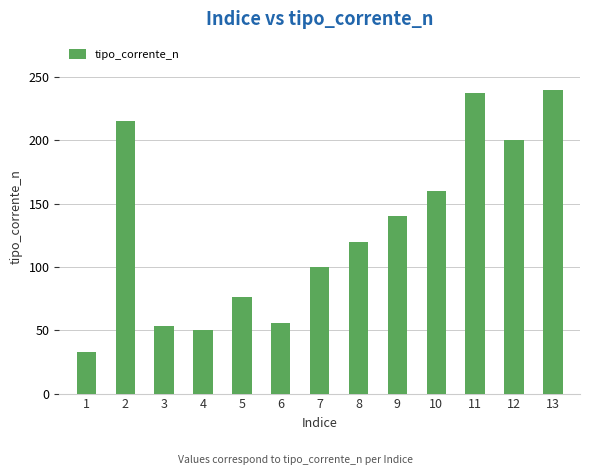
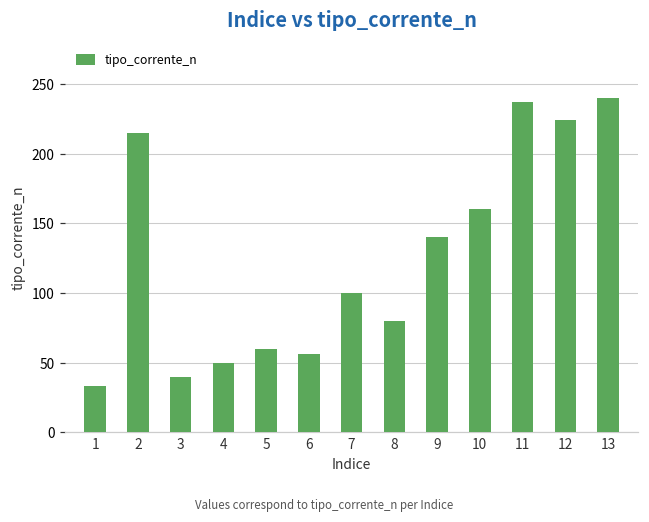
  {
    "1": 33,
    "2": 215,
-   "3": 53,
+   "3": 40,
    "4": 50,
-   "5": 76,
+   "5": 60,
    "6": 56,
    "7": 100,
-   "8": 120,
+   "8": 80,
    "9": 140,
    "10": 160,
    "11": 237,
-   "12": 200,
+   "12": 224,
    "13": 240
  }
